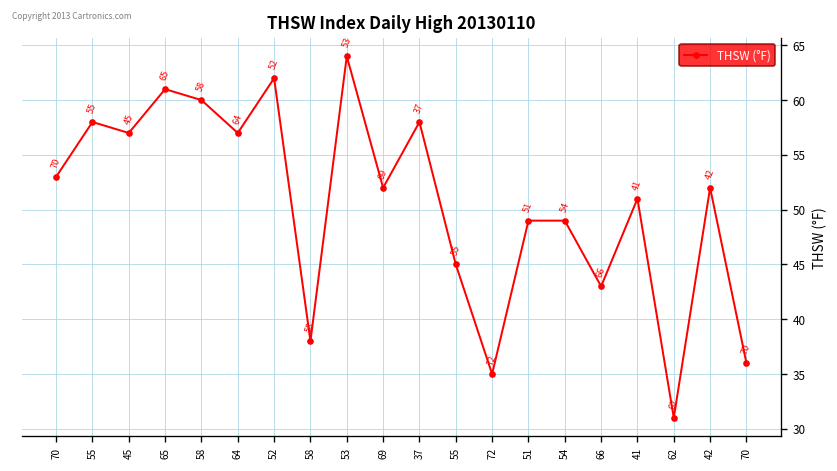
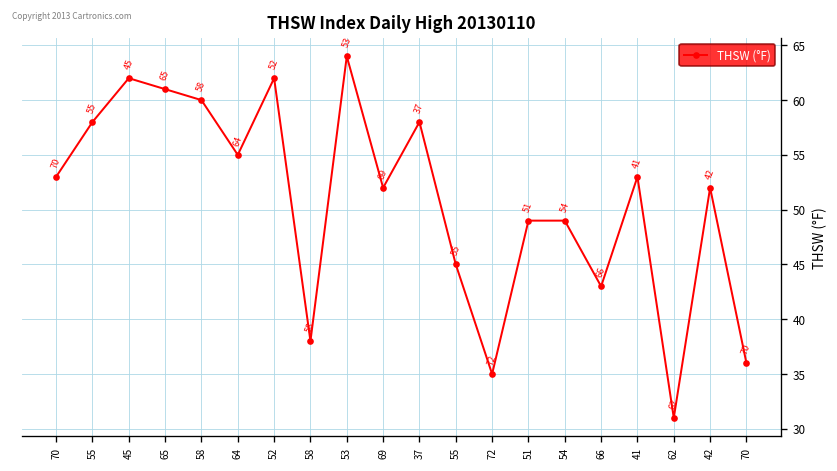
  {
-   "45": 57,
-   "64": 57,
-   "41": 51
+   "45": 62,
+   "64": 55,
+   "41": 53
  }
